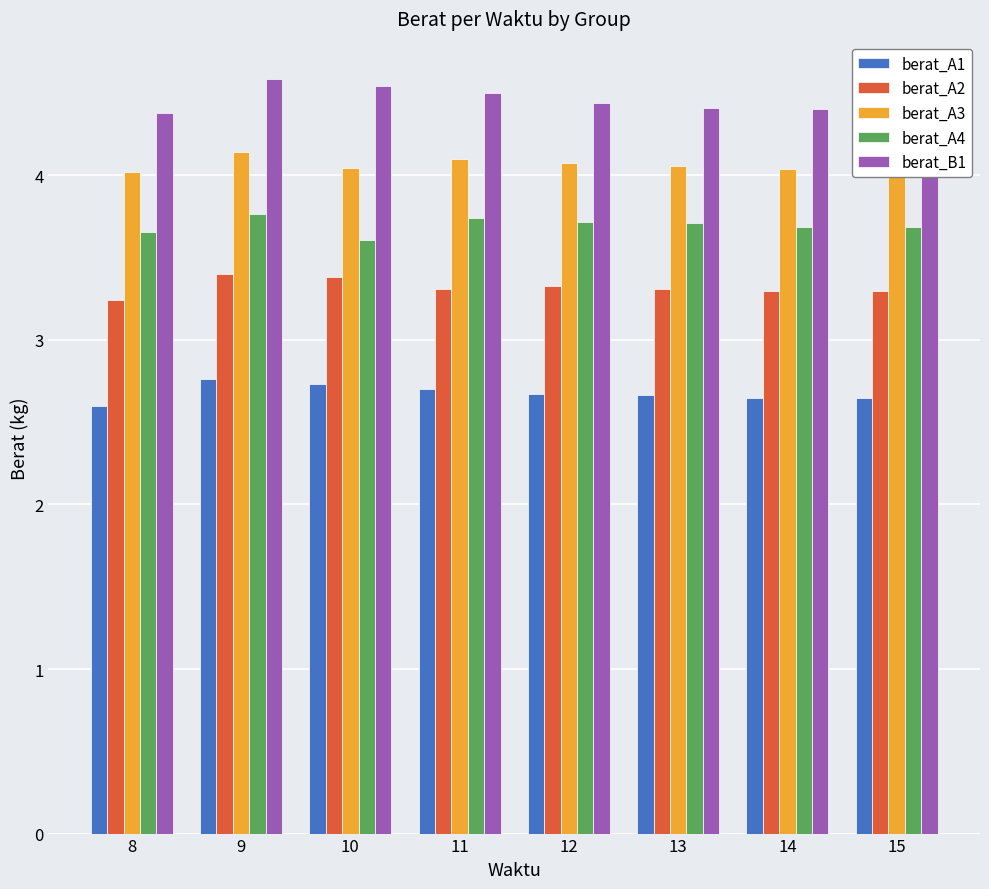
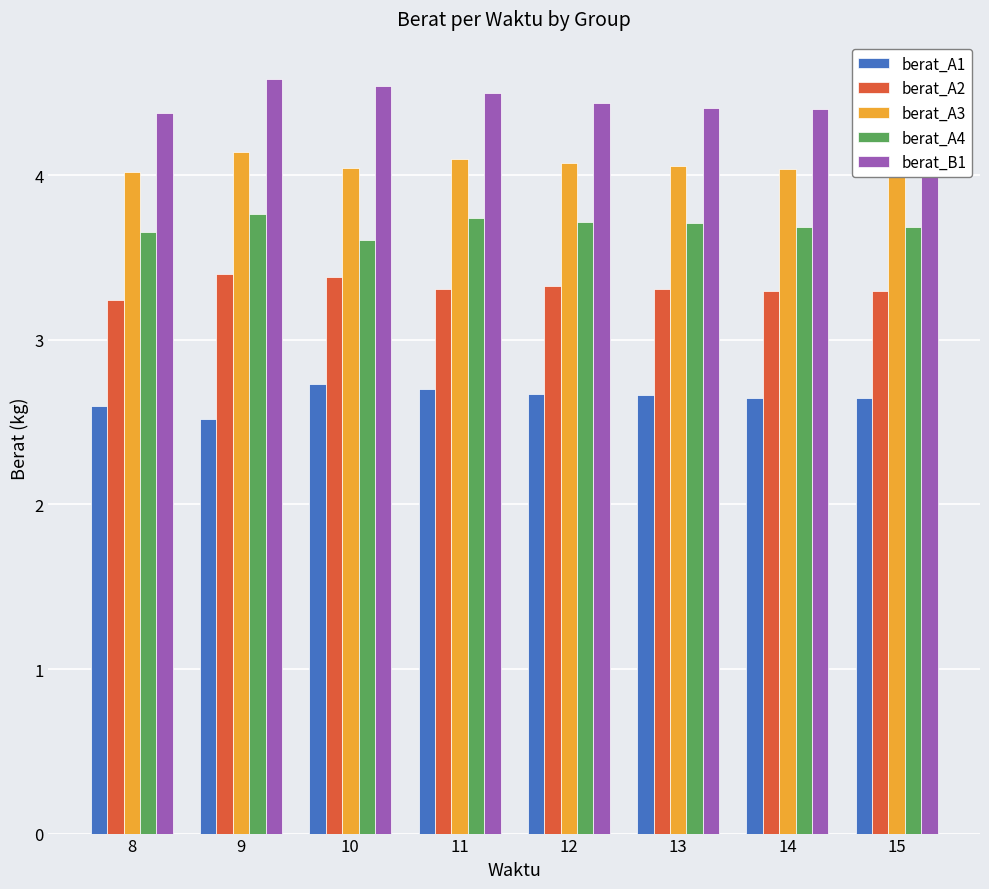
  {
    "berat_A1": {
      "8": 2.60,
-     "9": 2.76,
+     "9": 2.52,
      "10": 2.73,
      "11": 2.70,
      "12": 2.67,
      "13": 2.67,
      "14": 2.65,
      "15": 2.65
    },
    "berat_A2": {
      "8": 3.24,
      "9": 3.40,
      "10": 3.38,
      "11": 3.31,
      "12": 3.33,
      "13": 3.31,
      "14": 3.30,
      "15": 3.30
    },
    "berat_A3": {
      "8": 4.02,
      "9": 4.14,
      "10": 4.04,
      "11": 4.10,
      "12": 4.08,
      "13": 4.06,
      "14": 4.04
    },
    "berat_A4": {
      "8": 3.66,
      "9": 3.77,
      "10": 3.61,
      "11": 3.74,
      "12": 3.72,
      "13": 3.71,
      "14": 3.69,
      "15": 3.69
    },
    "berat_B1": {
      "8": 4.38,
      "9": 4.58,
      "10": 4.54,
      "11": 4.50,
      "12": 4.44,
      "13": 4.41,
      "14": 4.40
    }
  }
